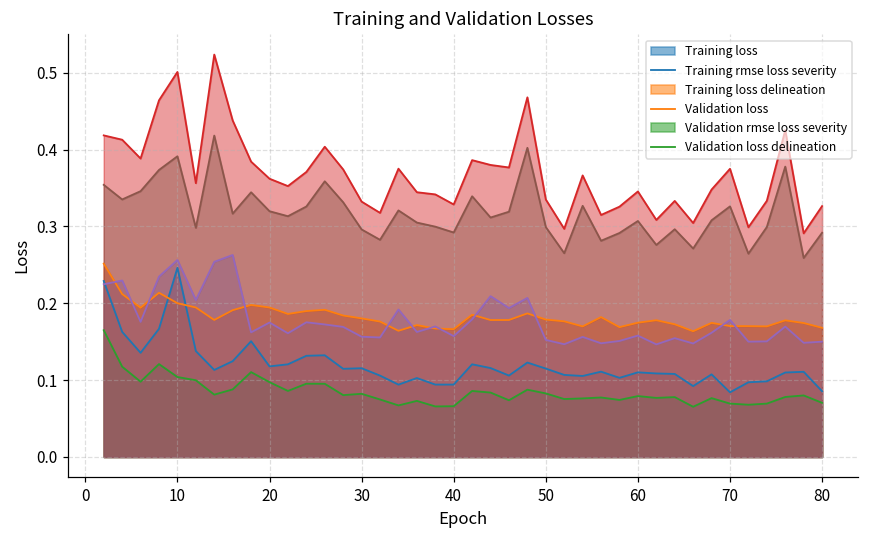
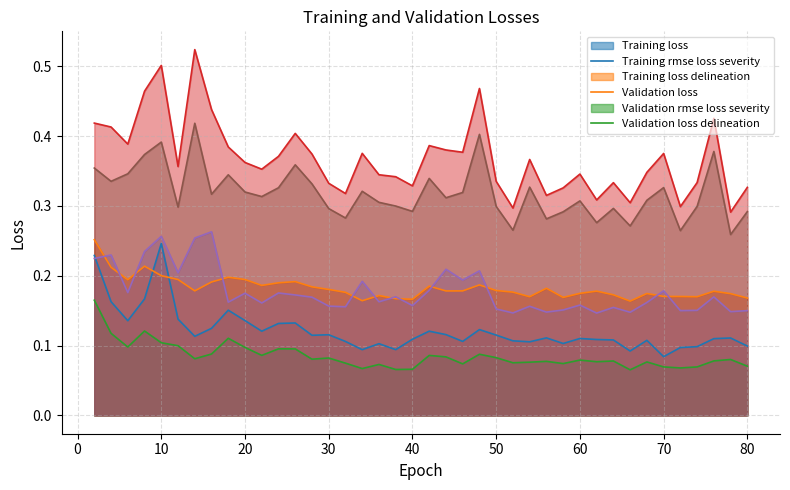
  {
    "Training loss": {
      "10": 0.25,
-     "20": 0.12,
+     "20": 0.14,
      "30": 0.12,
-     "40": 0.09,
+     "40": 0.11,
      "50": 0.12,
      "60": 0.11,
      "70": 0.08,
-     "80": 0.09
+     "80": 0.10
    }
  }
